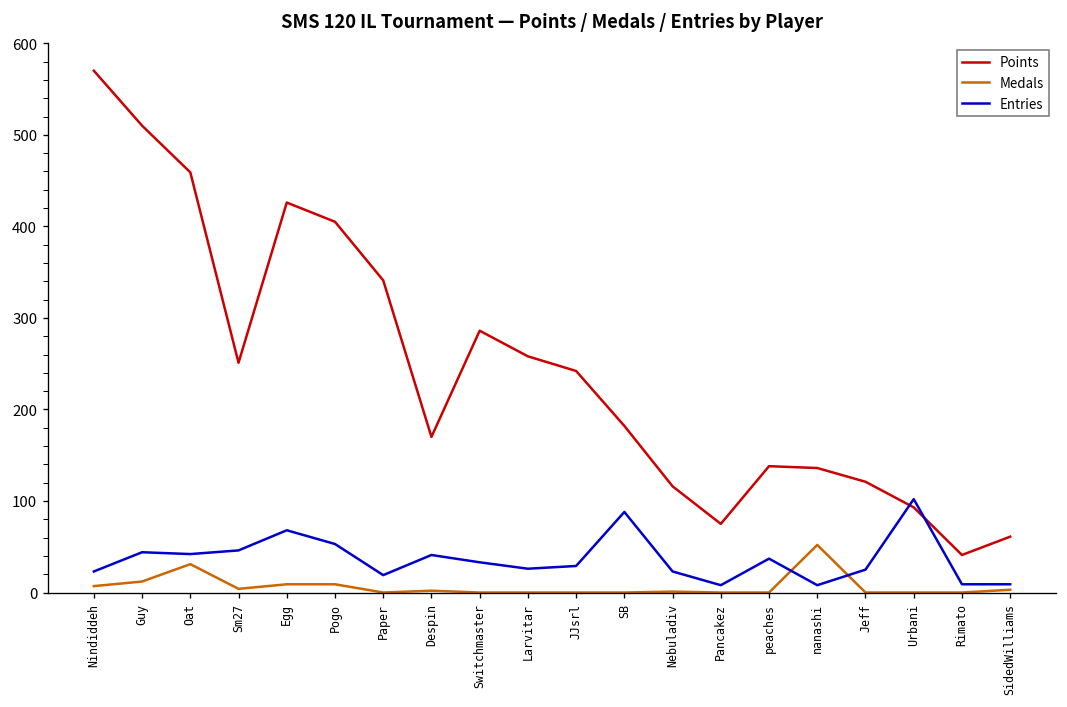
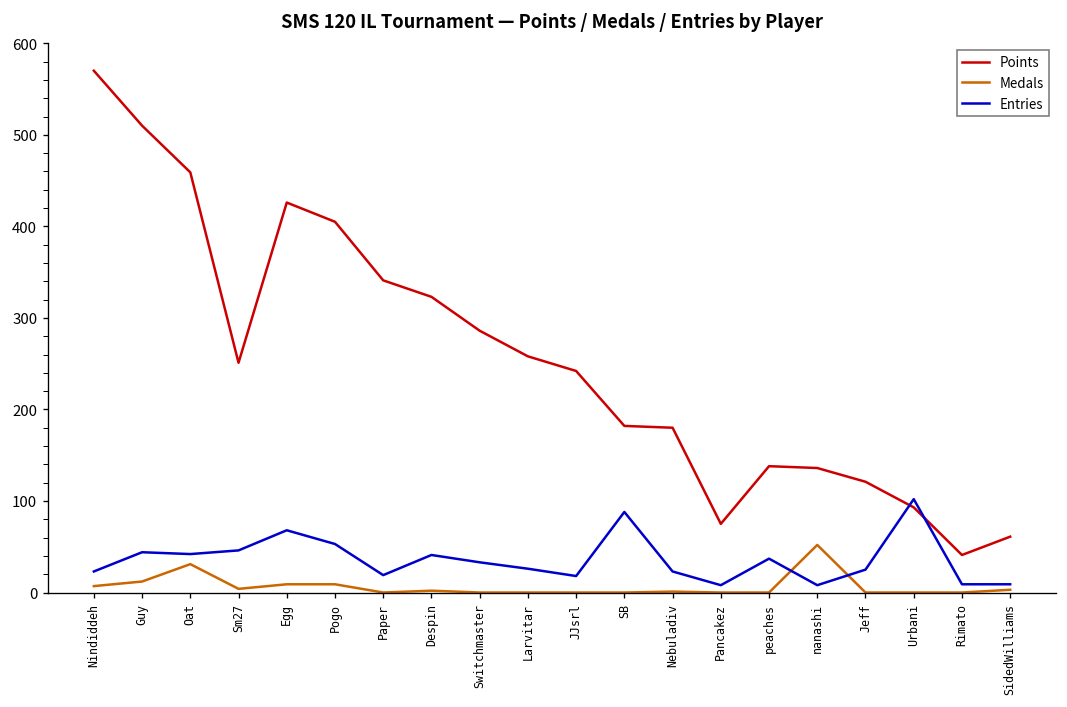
  {
    "Points": {
      "Nindiddeh": 570,
      "Guy": 510,
      "Oat": 460,
      "Sm27": 250,
      "Egg": 430,
      "Pogo": 410,
      "Paper": 340,
-     "Despin": 170,
+     "Despin": 320,
      "Switchmaster": 290,
      "Larvitar": 260,
      "JJsrl": 240,
      "SB": 180,
-     "Nebuladiv": 120,
+     "Nebuladiv": 180,
      "Pancakez": 80,
      "peaches": 140,
      "nanashi": 140,
      "Jeff": 120,
      "Urbani": 90,
      "Rimato": 40,
      "SidedWilliams": 60
    },
    "Medals": {
      "Nindiddeh": 10,
      "Guy": 10,
      "Oat": 30,
      "Sm27": 0,
      "Egg": 10,
      "Pogo": 10,
      "Paper": 0,
      "Despin": 0,
      "Switchmaster": 0,
      "Larvitar": 0,
      "JJsrl": 0,
      "SB": 0,
      "Nebuladiv": 0,
      "Pancakez": 0,
      "peaches": 0,
      "nanashi": 50,
      "Jeff": 0,
      "Urbani": 0,
      "Rimato": 0,
      "SidedWilliams": 0
    },
    "Entries": {
      "Nindiddeh": 20,
      "Guy": 40,
      "Oat": 40,
      "Sm27": 50,
      "Egg": 70,
      "Pogo": 50,
      "Paper": 20,
      "Despin": 40,
      "Switchmaster": 30,
      "Larvitar": 30,
-     "JJsrl": 30,
+     "JJsrl": 20,
      "SB": 90,
      "Nebuladiv": 20,
      "Pancakez": 10,
      "peaches": 40,
      "nanashi": 10,
      "Jeff": 30,
      "Urbani": 100,
      "Rimato": 10,
      "SidedWilliams": 10
    }
  }
